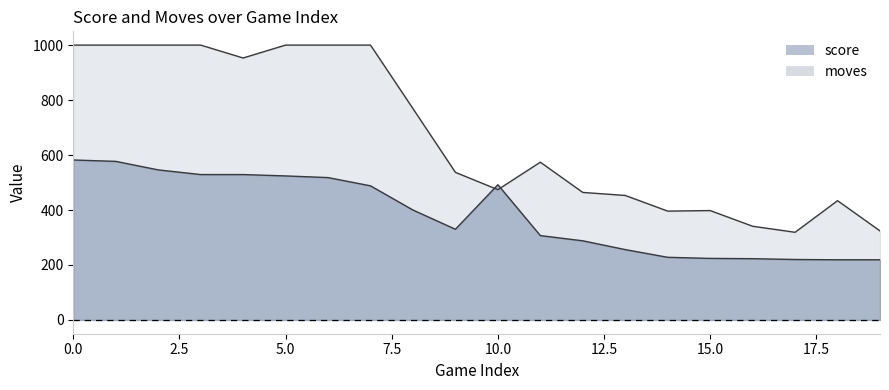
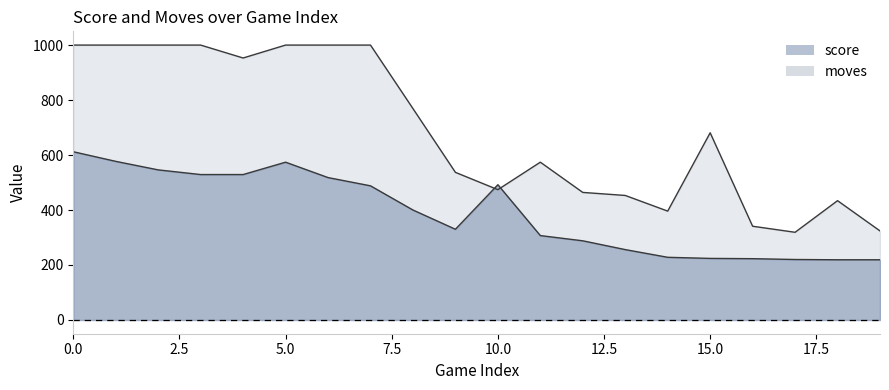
  {
    "moves": {
      "0.0": 1000,
      "5.0": 1000,
      "10.0": 470,
-     "15.0": 400
+     "15.0": 680
    },
    "score": {
-     "0.0": 580,
-     "5.0": 520,
+     "0.0": 610,
+     "5.0": 570,
      "10.0": 490,
      "15.0": 220
    }
  }
